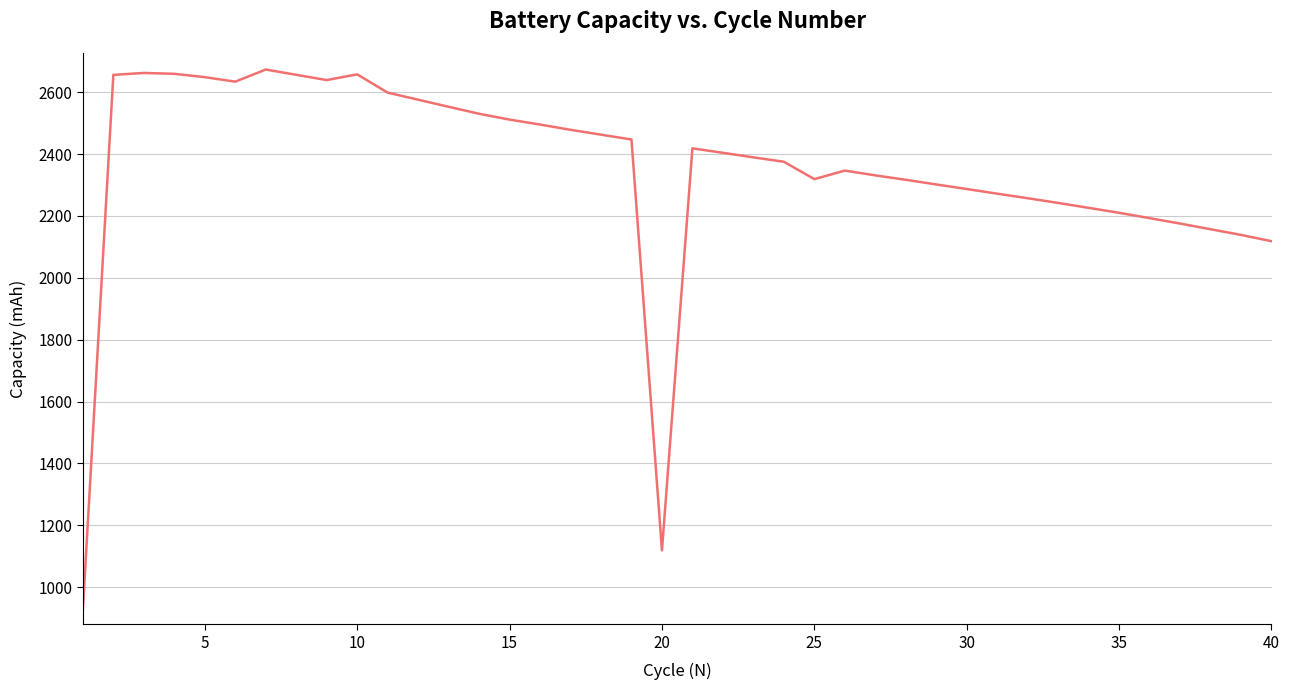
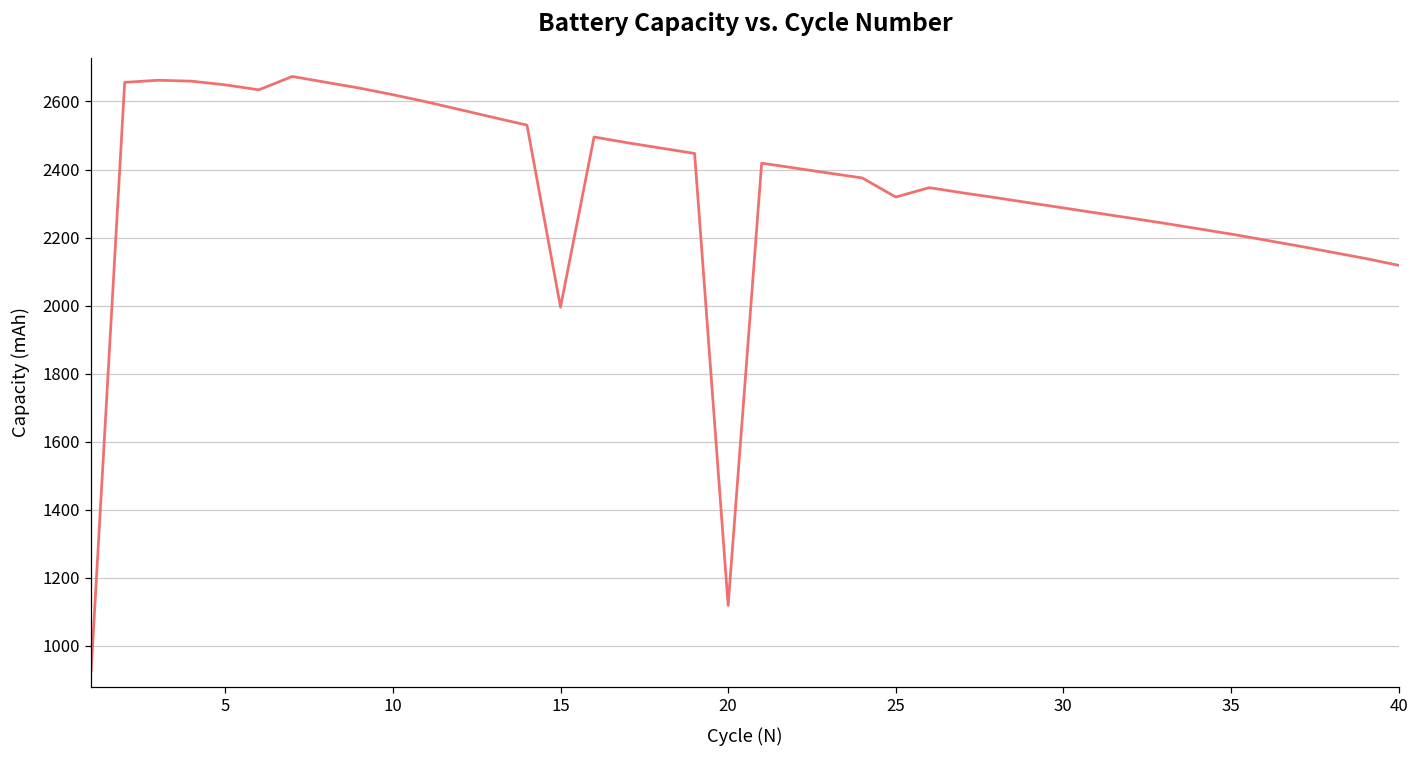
  {
    "5": 2650,
-   "10": 2660,
-   "15": 2510,
+   "10": 2620,
+   "15": 2000,
    "20": 1120,
    "25": 2320,
    "30": 2290,
    "35": 2210,
    "40": 2120
  }
